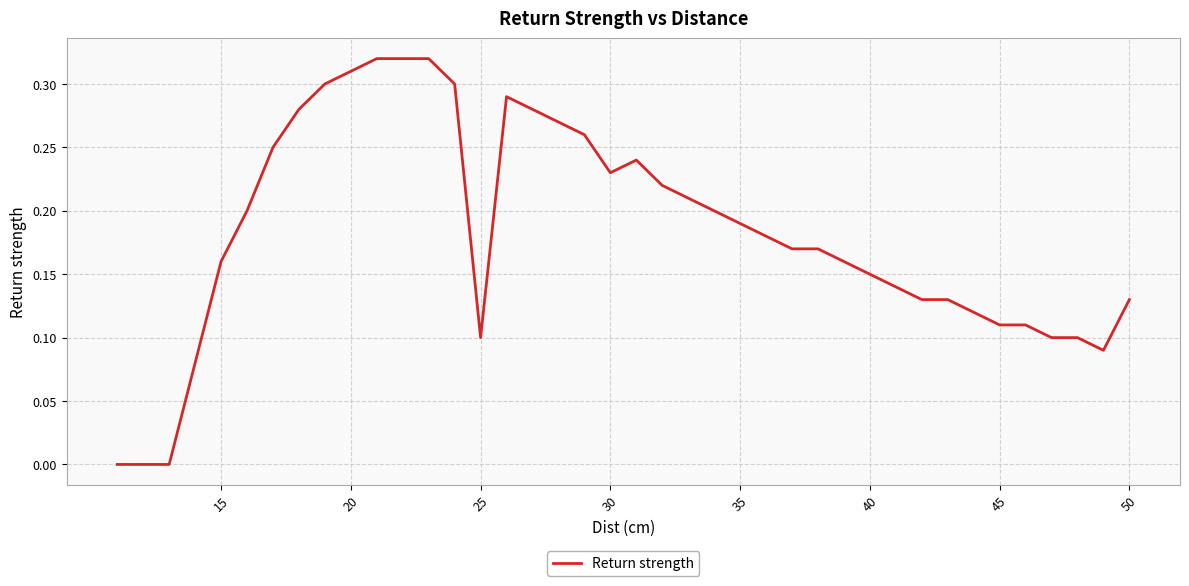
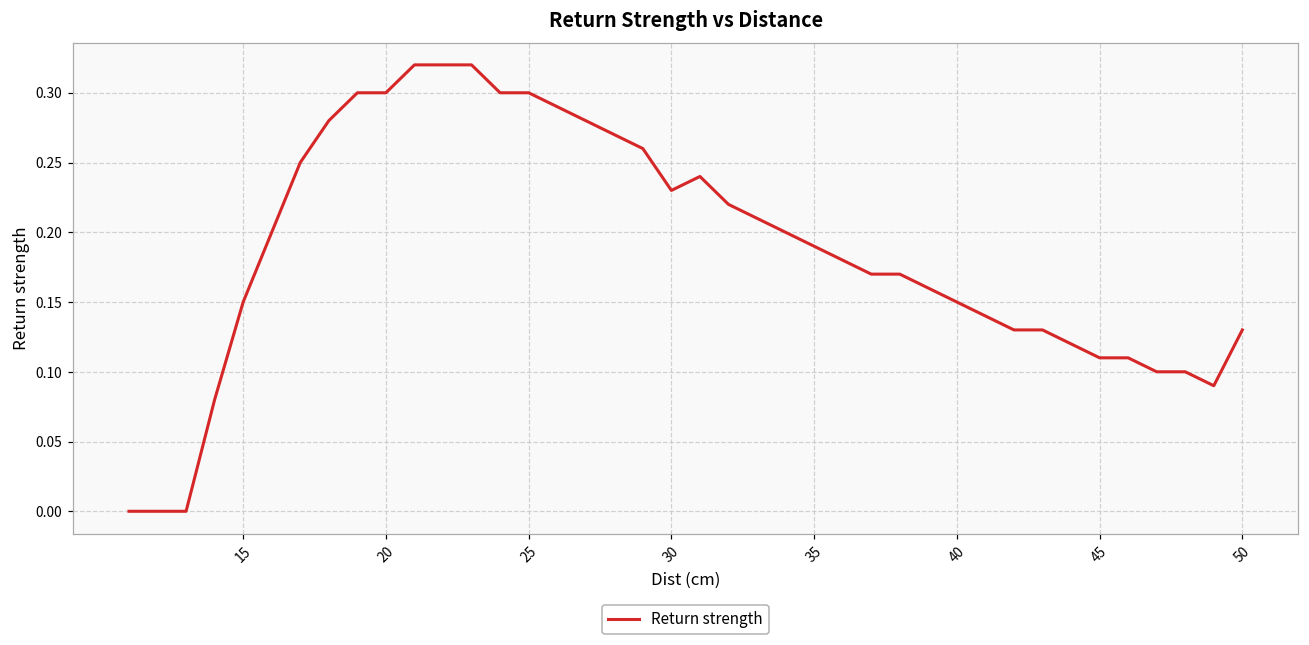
  {
-   "15": 0.16,
-   "20": 0.31,
-   "25": 0.1,
+   "15": 0.15,
+   "20": 0.30,
+   "25": 0.3,
    "30": 0.23,
    "35": 0.19,
    "40": 0.15,
    "45": 0.11,
    "50": 0.13
  }
